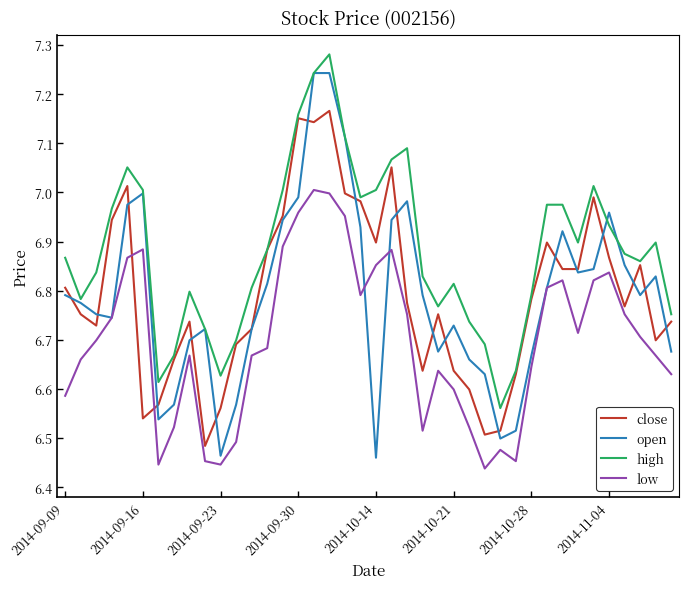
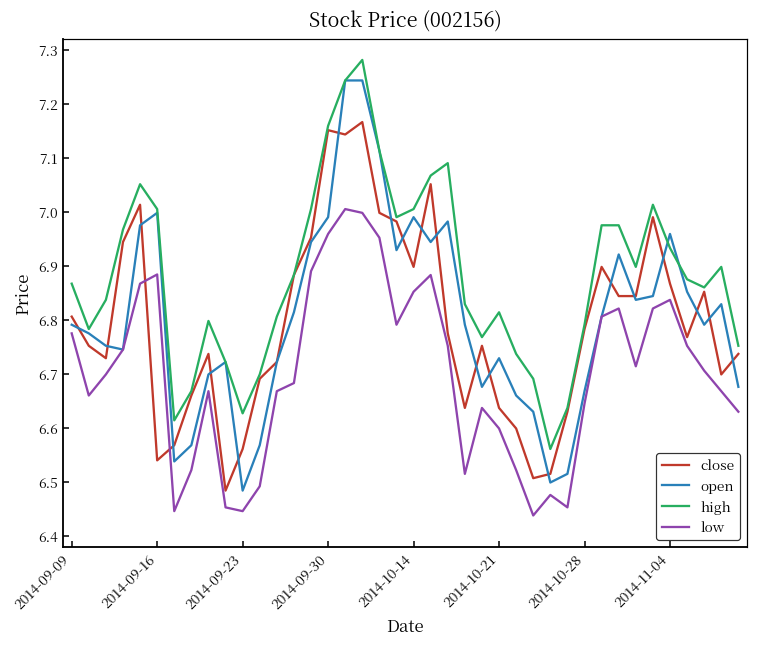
  {
    "close": {
      "2014-09-09": 6.81,
      "2014-09-16": 6.54,
      "2014-09-23": 6.56,
      "2014-09-30": 7.15,
      "2014-10-14": 6.90,
      "2014-10-21": 6.64,
      "2014-10-28": 6.78,
      "2014-11-04": 6.87
    },
    "open": {
      "2014-09-09": 6.79,
      "2014-09-16": 7.00,
-     "2014-09-23": 6.46,
+     "2014-09-23": 6.48,
      "2014-09-30": 6.99,
-     "2014-10-14": 6.46,
+     "2014-10-14": 6.99,
      "2014-10-21": 6.73,
      "2014-10-28": 6.67,
      "2014-11-04": 6.96
    },
    "high": {
      "2014-09-09": 6.87,
      "2014-09-16": 7.01,
      "2014-09-23": 6.63,
      "2014-09-30": 7.16,
      "2014-10-14": 7.01,
      "2014-10-21": 6.81,
      "2014-10-28": 6.79,
      "2014-11-04": 6.93
    },
    "low": {
-     "2014-09-09": 6.59,
+     "2014-09-09": 6.78,
      "2014-09-16": 6.88,
      "2014-09-23": 6.45,
      "2014-09-30": 6.96,
      "2014-10-14": 6.85,
      "2014-10-21": 6.60,
      "2014-10-28": 6.65,
      "2014-11-04": 6.84
    }
  }
